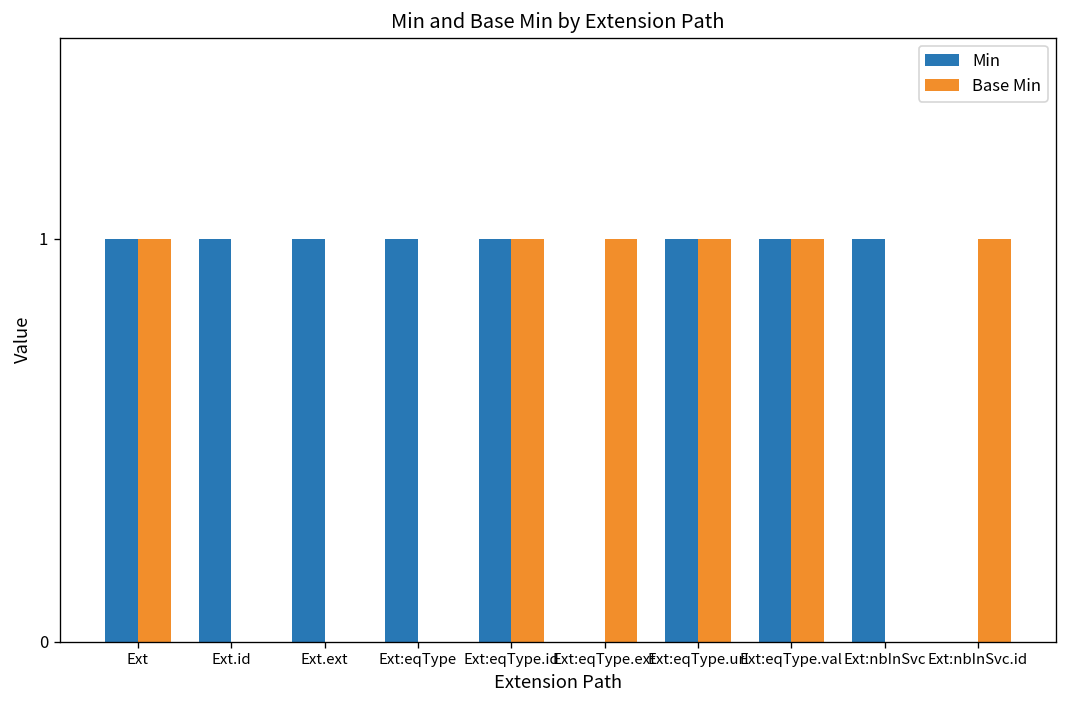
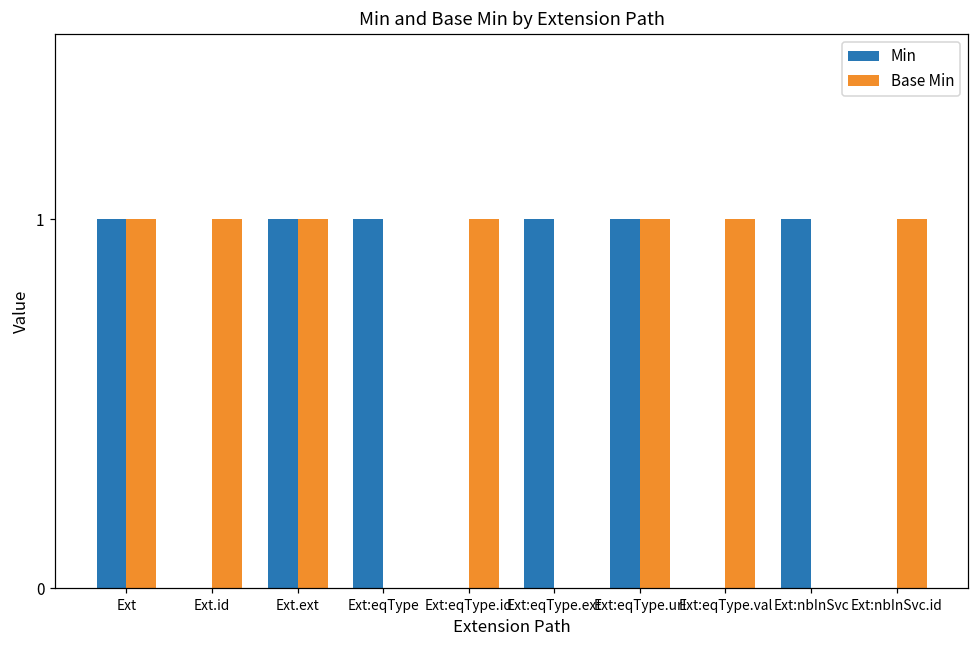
  {
    "Min": {
      "Ext": 1,
-     "Ext.id": 1,
+     "Ext.id": 0,
      "Ext.ext": 1,
      "Ext:eqType": 1,
-     "Ext:eqType.id": 1,
-     "Ext:eqType.ext": 0,
+     "Ext:eqType.id": 0,
+     "Ext:eqType.ext": 1,
      "Ext:eqType.url": 1,
-     "Ext:eqType.val": 1,
+     "Ext:eqType.val": 0,
      "Ext:nbInSvc": 1,
      "Ext:nbInSvc.id": 0
    },
    "Base Min": {
      "Ext": 1,
-     "Ext.id": 0,
-     "Ext.ext": 0,
+     "Ext.id": 1,
+     "Ext.ext": 1,
      "Ext:eqType": 0,
      "Ext:eqType.id": 1,
-     "Ext:eqType.ext": 1,
+     "Ext:eqType.ext": 0,
      "Ext:eqType.url": 1,
      "Ext:eqType.val": 1,
      "Ext:nbInSvc": 0,
      "Ext:nbInSvc.id": 1
    }
  }
